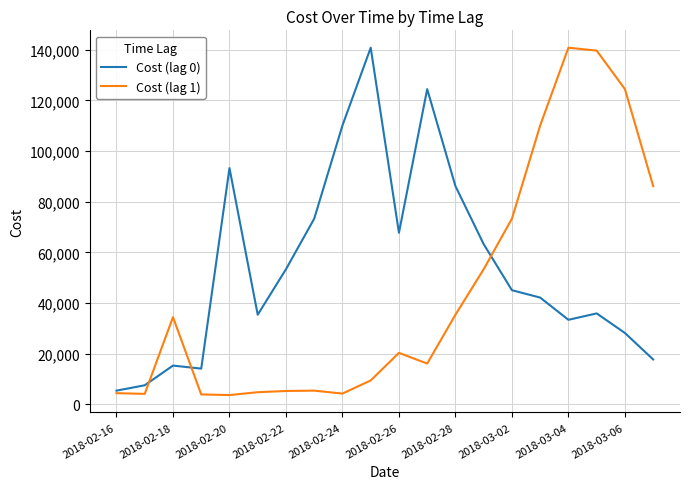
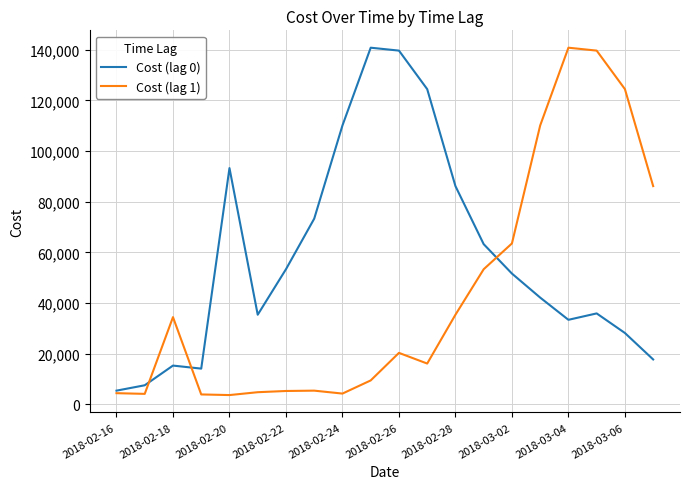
  {
    "Cost (lag 0)": {
      "2018-02-16": "5,000",
      "2018-02-18": "15,000",
      "2018-02-20": "93,000",
      "2018-02-22": "53,000",
      "2018-02-24": "110,000",
-     "2018-02-26": "68,000",
+     "2018-02-26": "140,000",
      "2018-02-28": "86,000",
-     "2018-03-02": "45,000",
+     "2018-03-02": "52,000",
      "2018-03-04": "33,000",
      "2018-03-06": "28,000"
    },
    "Cost (lag 1)": {
      "2018-02-16": "4,000",
      "2018-02-18": "34,000",
      "2018-02-20": "4,000",
      "2018-02-22": "5,000",
      "2018-02-24": "4,000",
      "2018-02-26": "20,000",
      "2018-02-28": "35,000",
-     "2018-03-02": "73,000",
+     "2018-03-02": "64,000",
      "2018-03-04": "141,000",
      "2018-03-06": "124,000"
    }
  }
